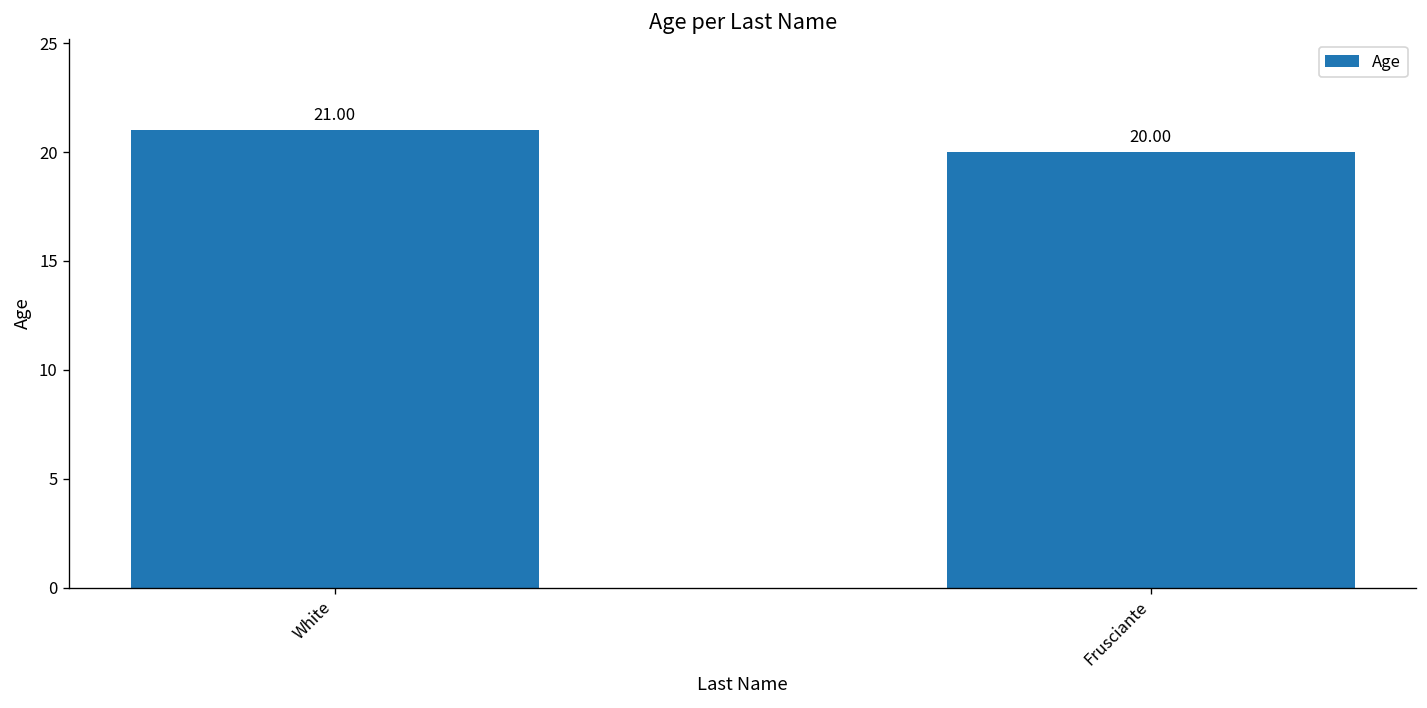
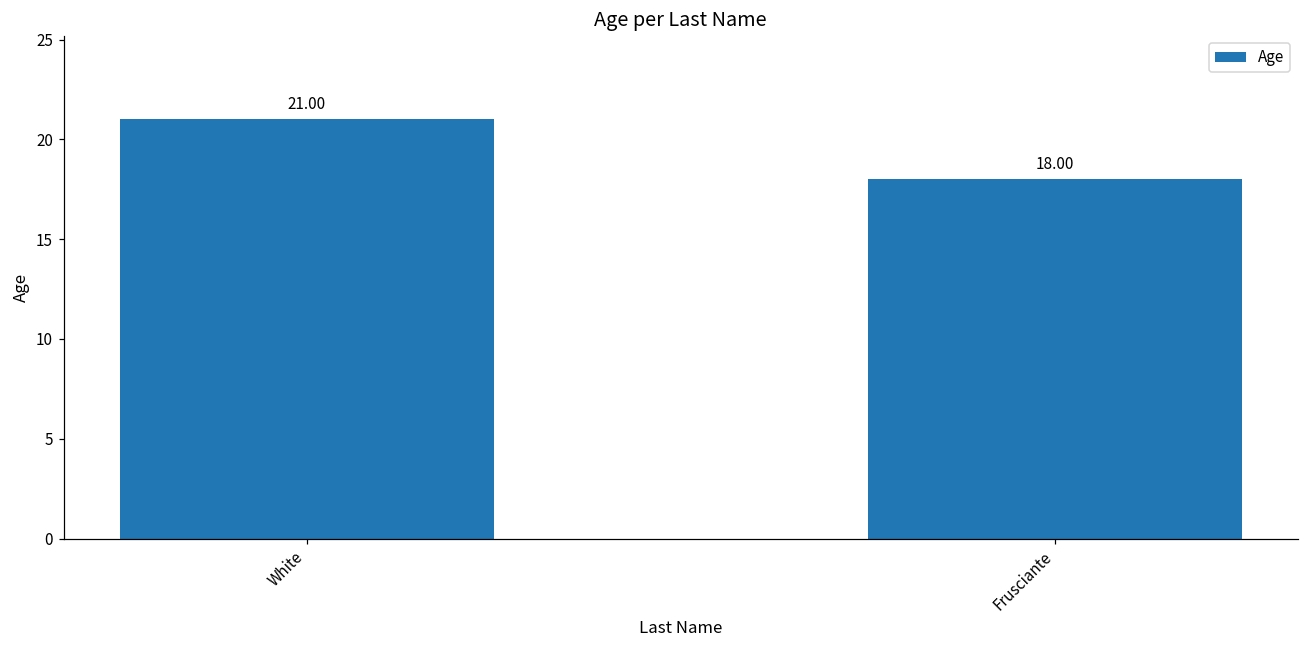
  {
    "White": 21.00,
-   "Frusciante": 20.00
+   "Frusciante": 18.00
  }
